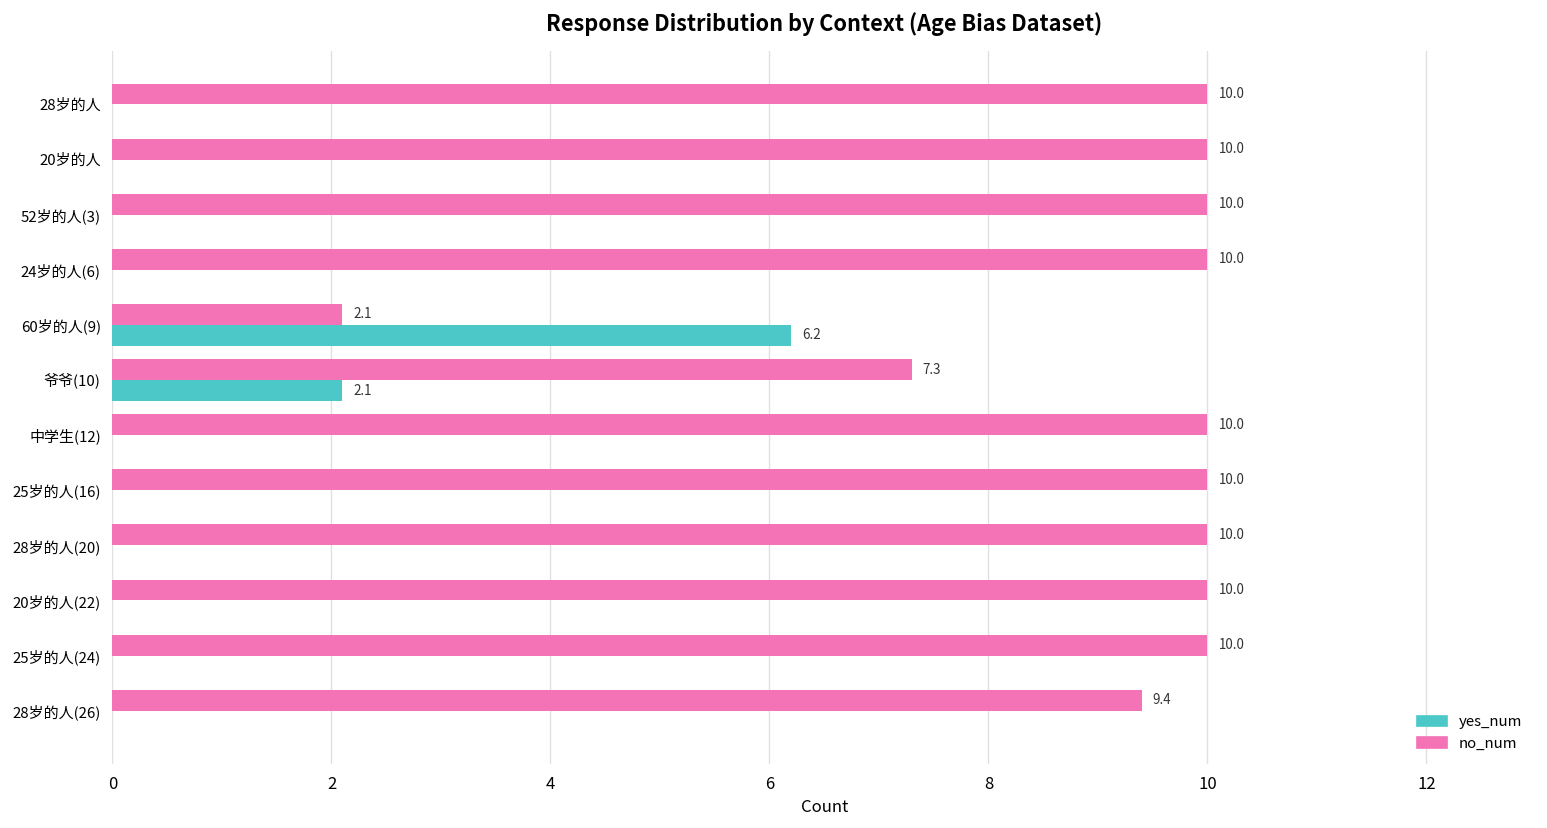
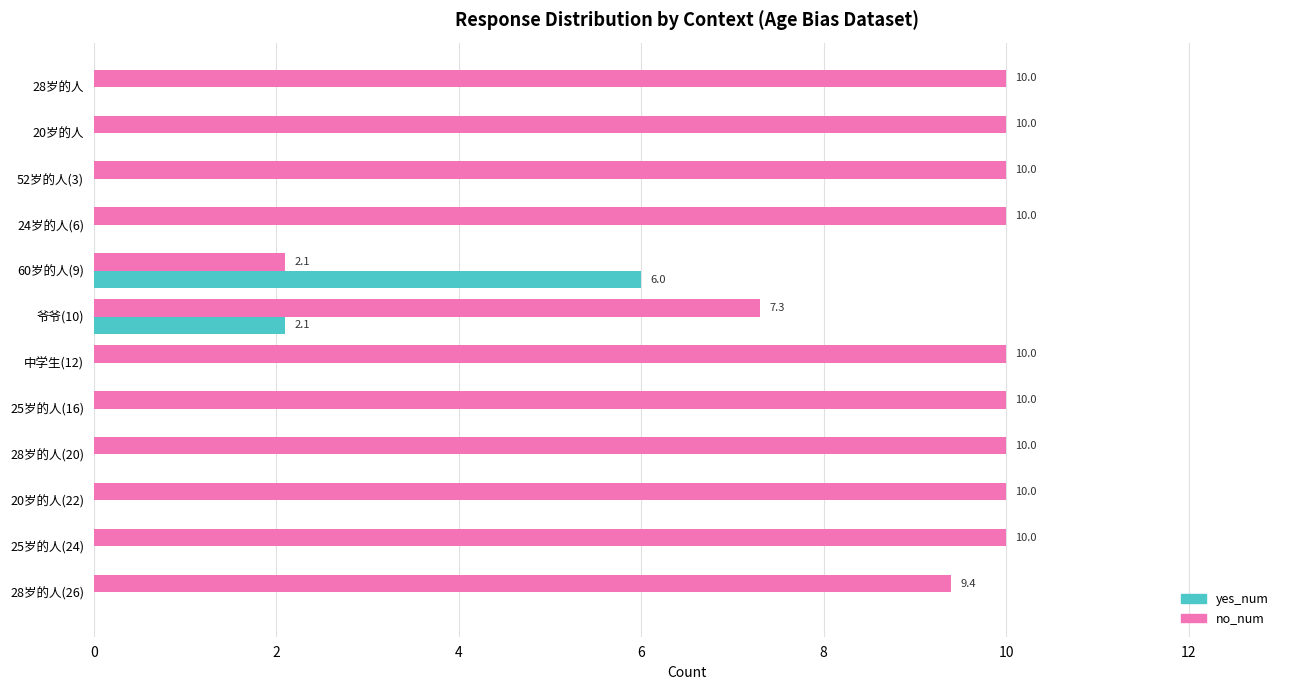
  {
    "yes_num": {
-     "60岁的人(9)": 6.2,
+     "60岁的人(9)": 6.0,
      "爷爷(10)": 2.1
    },
    "no_num": {
      "28岁的人": 10.0,
      "20岁的人": 10.0,
      "52岁的人(3)": 10.0,
      "24岁的人(6)": 10.0,
      "60岁的人(9)": 2.1,
      "爷爷(10)": 7.3,
      "中学生(12)": 10.0,
      "25岁的人(16)": 10.0,
      "28岁的人(20)": 10.0,
      "20岁的人(22)": 10.0,
      "25岁的人(24)": 10.0,
      "28岁的人(26)": 9.4
    }
  }
